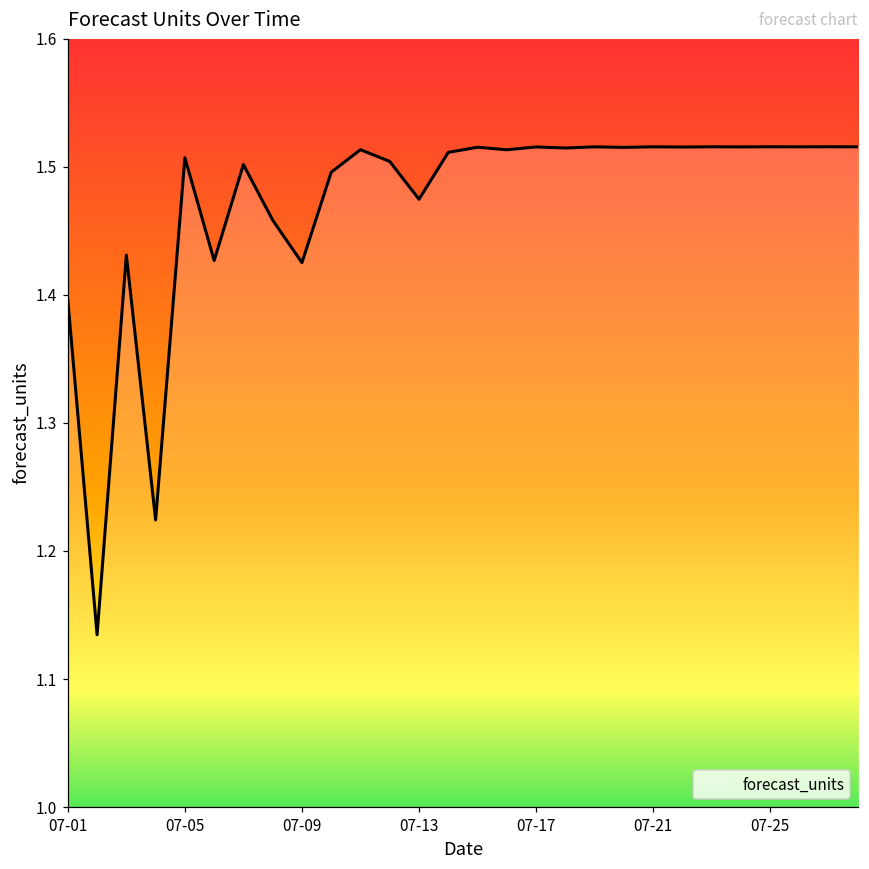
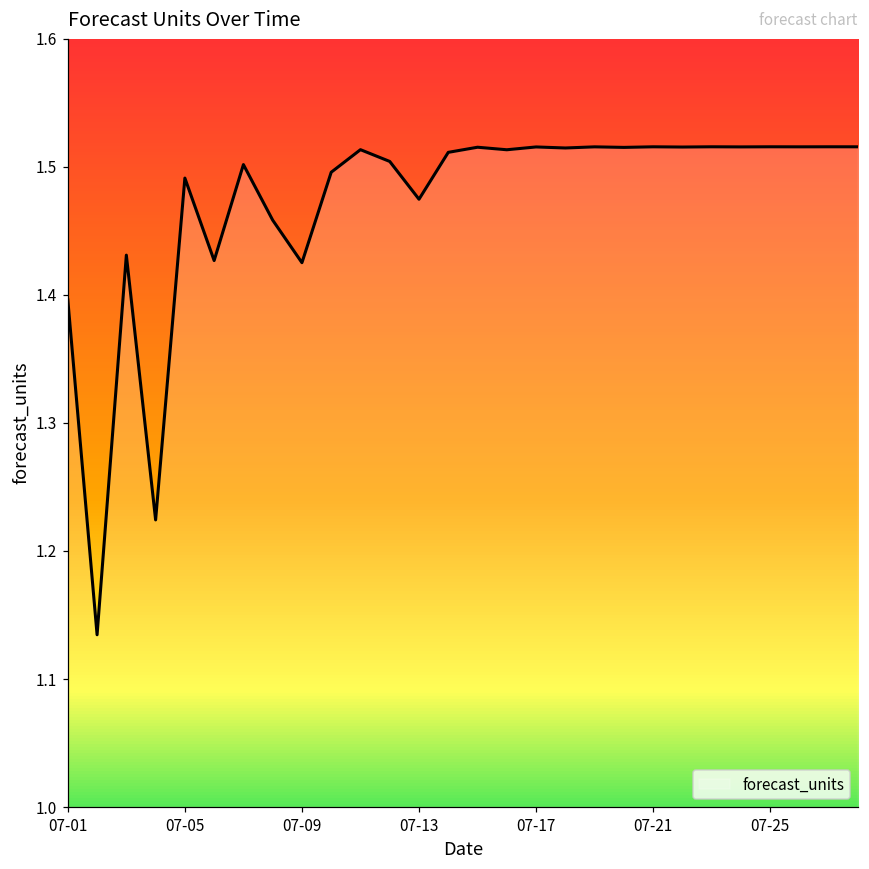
  {
    "07-01": 1.396,
-   "07-05": 1.507,
+   "07-05": 1.491,
    "07-09": 1.425,
    "07-13": 1.475,
    "07-17": 1.515,
    "07-21": 1.516,
    "07-25": 1.516
  }
